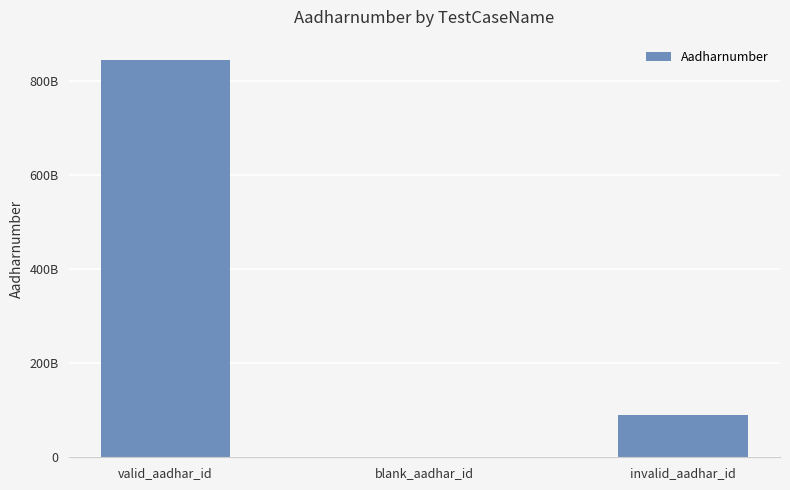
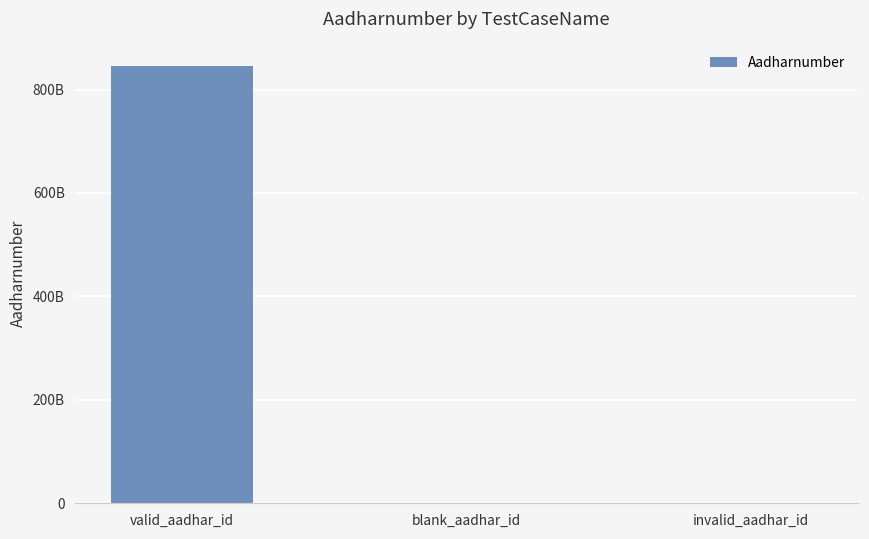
  {
    "valid_aadhar_id": 850000000000,
    "blank_aadhar_id": 0,
-   "invalid_aadhar_id": 90000000000
+   "invalid_aadhar_id": 0
  }
